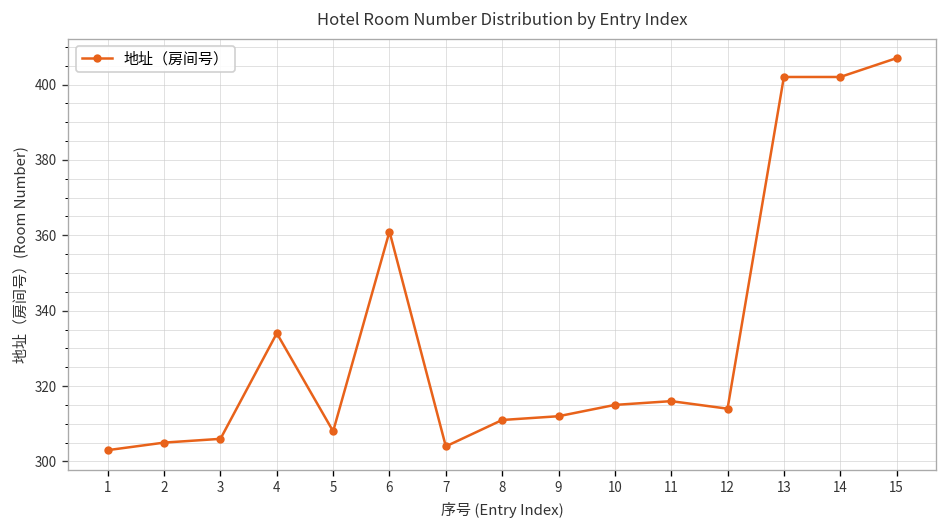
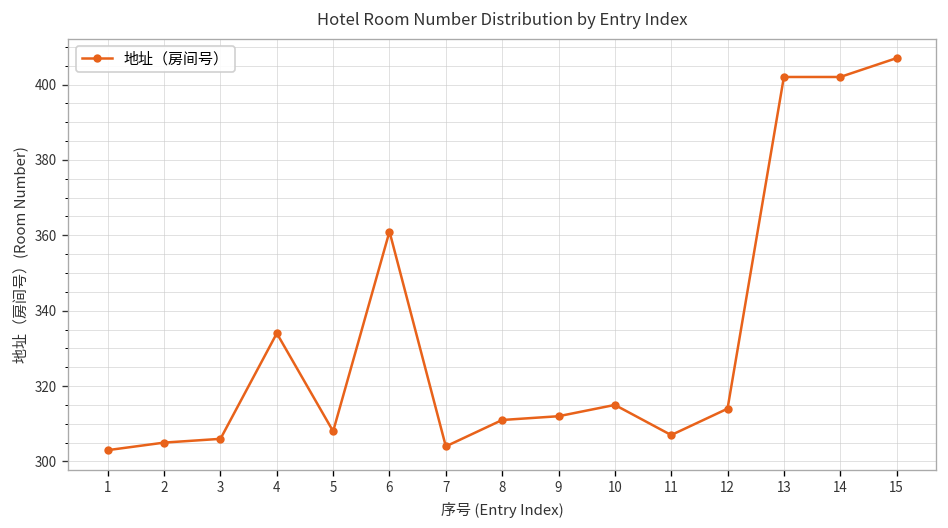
  {
    "1": 303,
    "2": 305,
    "3": 306,
    "4": 334,
    "5": 308,
    "6": 361,
    "7": 304,
    "8": 311,
    "9": 312,
    "10": 315,
-   "11": 316,
+   "11": 307,
    "12": 314,
    "13": 402,
    "14": 402,
    "15": 407
  }
